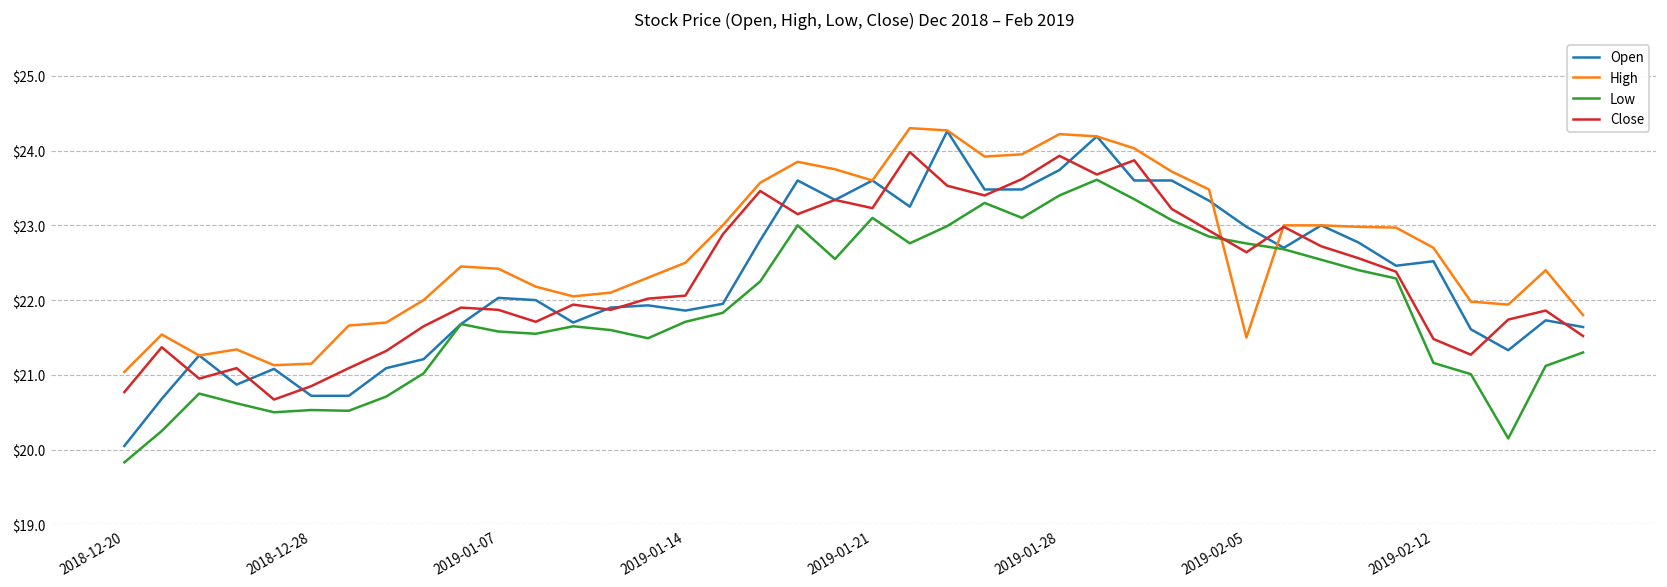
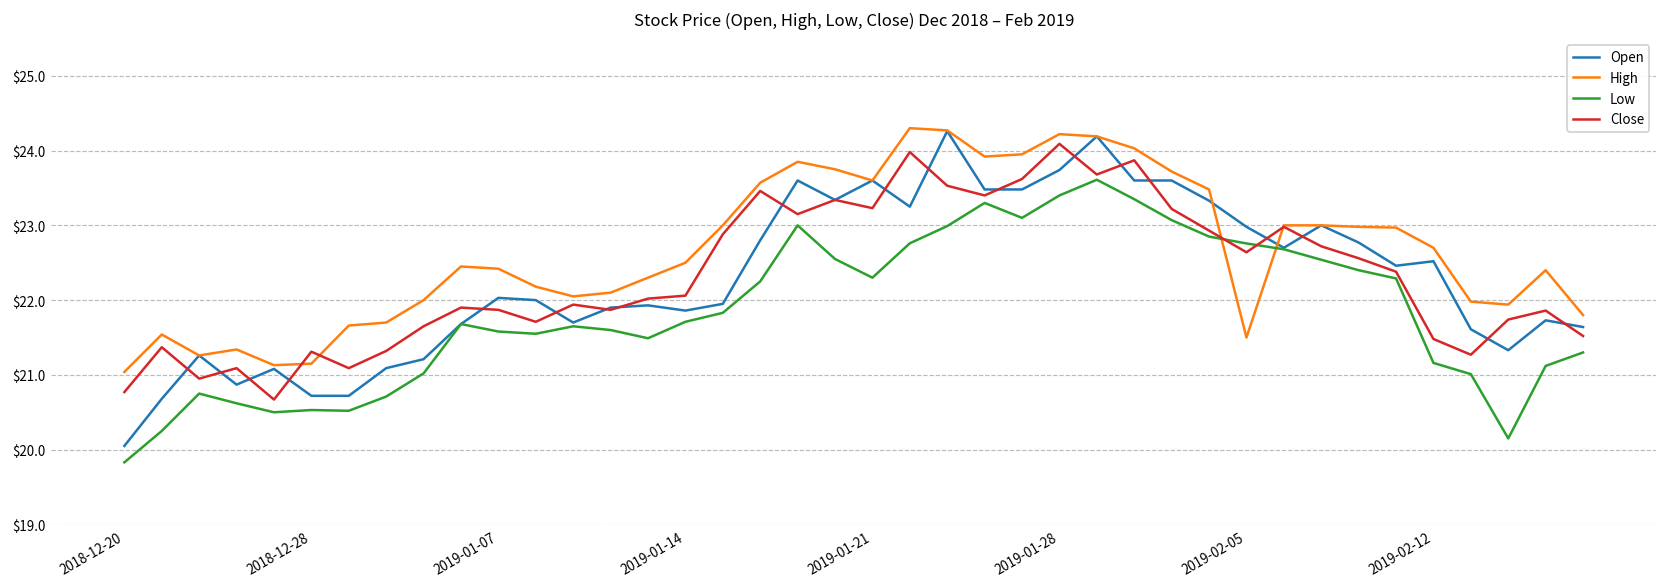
  {
    "Open": {
      "2018-12-20": "$20.0",
      "2018-12-28": "$20.7",
      "2019-01-07": "$22.0",
      "2019-01-14": "$21.9",
      "2019-01-28": "$23.7",
      "2019-02-05": "$23.0",
      "2019-02-12": "$22.5"
    },
    "High": {
      "2018-12-20": "$21.0",
      "2018-12-28": "$21.2",
      "2019-01-07": "$22.4",
      "2019-01-14": "$22.5",
      "2019-01-28": "$24.2",
      "2019-02-05": "$21.5",
      "2019-02-12": "$22.7"
    },
    "Low": {
      "2018-12-20": "$19.8",
      "2018-12-28": "$20.5",
      "2019-01-07": "$21.6",
      "2019-01-14": "$21.7",
-     "2019-01-21": "$23.1",
+     "2019-01-21": "$22.3",
      "2019-01-28": "$23.4",
      "2019-02-05": "$22.8",
      "2019-02-12": "$21.2"
    },
    "Close": {
      "2018-12-20": "$20.8",
-     "2018-12-28": "$20.9",
+     "2018-12-28": "$21.3",
      "2019-01-07": "$21.9",
      "2019-01-14": "$22.1",
      "2019-01-21": "$23.2",
-     "2019-01-28": "$23.9",
+     "2019-01-28": "$24.1",
      "2019-02-05": "$22.6",
      "2019-02-12": "$21.5"
    }
  }
